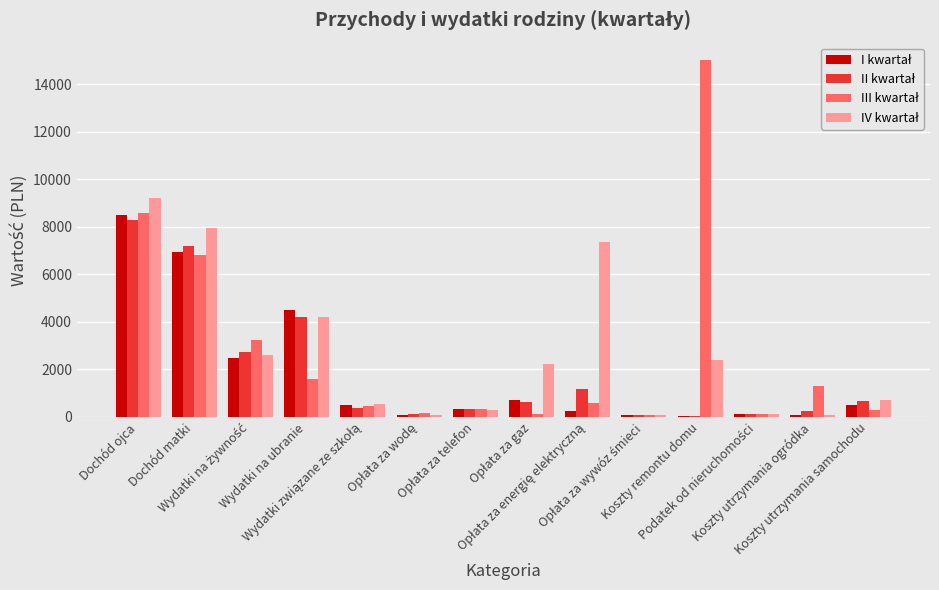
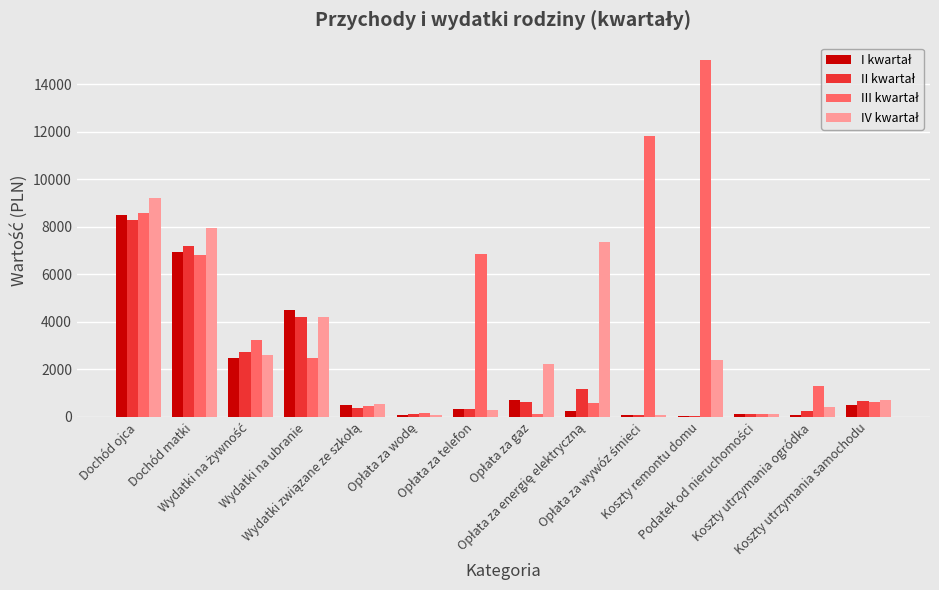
  {
    "I kwartał": {
      "Dochód ojca": 8500,
      "Dochód matki": 7000,
      "Wydatki na żywność": 2500,
      "Wydatki na ubranie": 4500,
      "Wydatki związane ze szkołą": 500,
      "Opłata za telefon": 300,
      "Opłata za gaz": 700,
      "Opłata za energię elektryczną": 200,
      "Podatek od nieruchomości": 100,
      "Koszty utrzymania samochodu": 500
    },
    "II kwartał": {
      "Dochód ojca": 8300,
      "Dochód matki": 7200,
      "Wydatki na żywność": 2800,
      "Wydatki na ubranie": 4200,
      "Wydatki związane ze szkołą": 400,
      "Opłata za wodę": 100,
      "Opłata za telefon": 300,
      "Opłata za gaz": 700,
      "Opłata za energię elektryczną": 1200,
      "Podatek od nieruchomości": 100,
      "Koszty utrzymania ogródka": 300,
      "Koszty utrzymania samochodu": 700
    },
    "III kwartał": {
      "Dochód ojca": 8600,
      "Dochód matki": 6800,
      "Wydatki na żywność": 3300,
-     "Wydatki na ubranie": 1600,
+     "Wydatki na ubranie": 2500,
      "Wydatki związane ze szkołą": 500,
      "Opłata za wodę": 200,
-     "Opłata za telefon": 300,
+     "Opłata za telefon": 6900,
      "Opłata za gaz": 100,
      "Opłata za energię elektryczną": 600,
-     "Opłata za wywóz śmieci": 100,
+     "Opłata za wywóz śmieci": 11800,
      "Koszty remontu domu": 15000,
      "Podatek od nieruchomości": 100,
      "Koszty utrzymania ogródka": 1300,
-     "Koszty utrzymania samochodu": 300
+     "Koszty utrzymania samochodu": 700
    },
    "IV kwartał": {
      "Dochód ojca": 9200,
      "Dochód matki": 8000,
      "Wydatki na żywność": 2600,
      "Wydatki na ubranie": 4200,
      "Wydatki związane ze szkołą": 500,
      "Opłata za telefon": 300,
      "Opłata za gaz": 2200,
      "Opłata za energię elektryczną": 7400,
      "Koszty remontu domu": 2400,
      "Podatek od nieruchomości": 100,
-     "Koszty utrzymania ogródka": 100,
+     "Koszty utrzymania ogródka": 400,
      "Koszty utrzymania samochodu": 700
    }
  }
